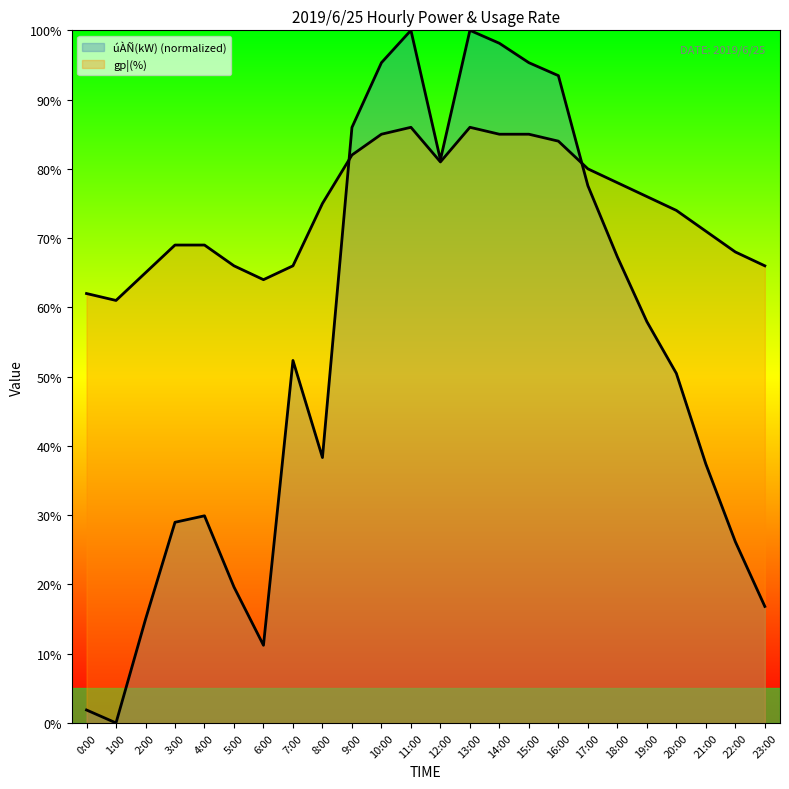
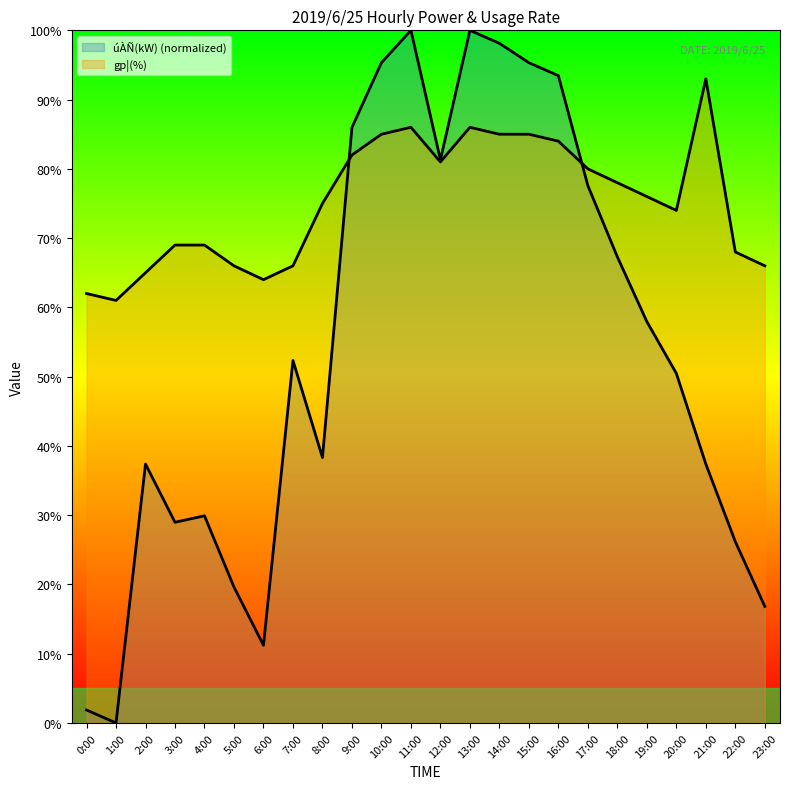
  {
    "úÀÑ(kW) (normalized)": {
-     "2:00": "15%",
+     "2:00": "37%",
      "3:00": "29%",
      "4:00": "30%",
      "5:00": "20%",
      "6:00": "11%",
      "7:00": "52%",
      "8:00": "38%",
      "9:00": "86%",
      "10:00": "95%",
      "11:00": "100%",
      "13:00": "100%",
      "14:00": "98%",
      "15:00": "95%",
      "16:00": "93%",
      "17:00": "78%",
      "18:00": "67%",
      "19:00": "58%",
      "20:00": "50%",
      "21:00": "37%",
      "22:00": "26%",
      "23:00": "17%"
    },
    "gp¦(%)": {
      "0:00": "62%",
      "1:00": "61%",
      "2:00": "65%",
      "3:00": "69%",
      "4:00": "69%",
      "5:00": "66%",
      "6:00": "64%",
      "7:00": "66%",
      "8:00": "75%",
      "9:00": "82%",
      "10:00": "85%",
      "11:00": "86%",
      "13:00": "86%",
      "14:00": "85%",
      "15:00": "85%",
      "16:00": "84%",
      "17:00": "80%",
      "18:00": "78%",
      "19:00": "76%",
      "20:00": "74%",
-     "21:00": "71%",
+     "21:00": "93%",
      "22:00": "68%",
      "23:00": "66%"
    }
  }
